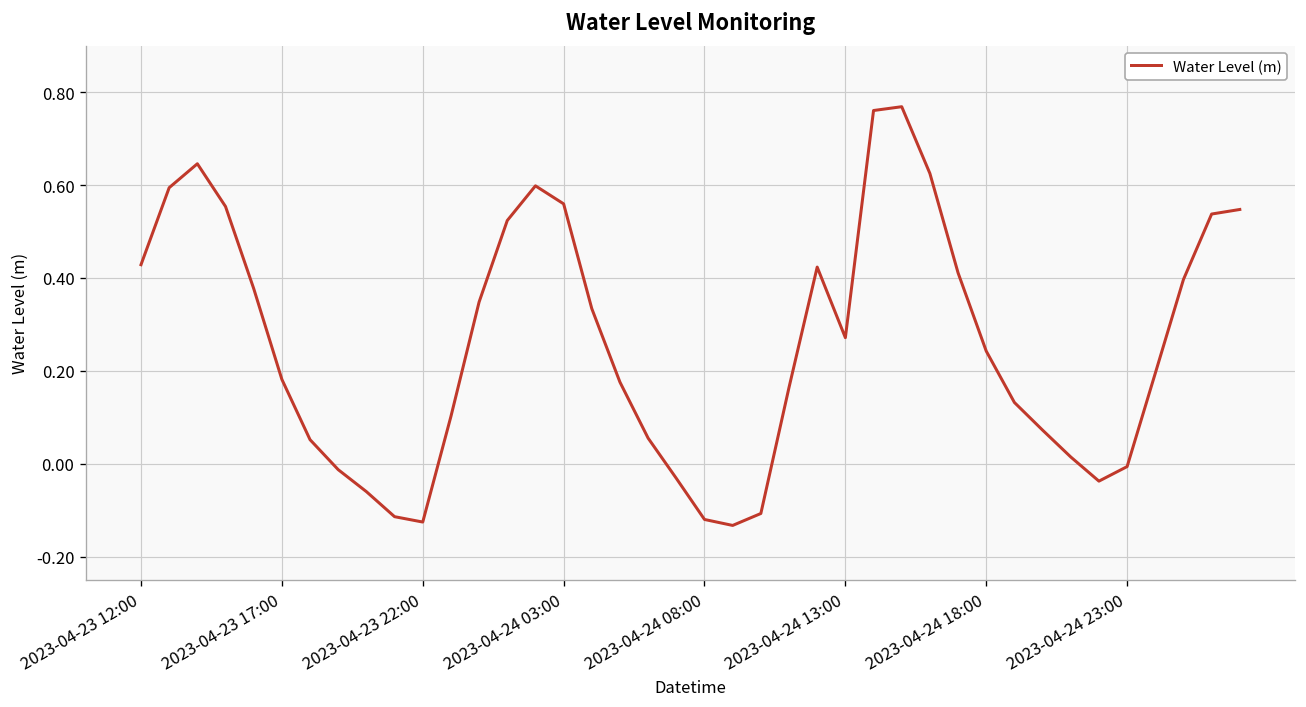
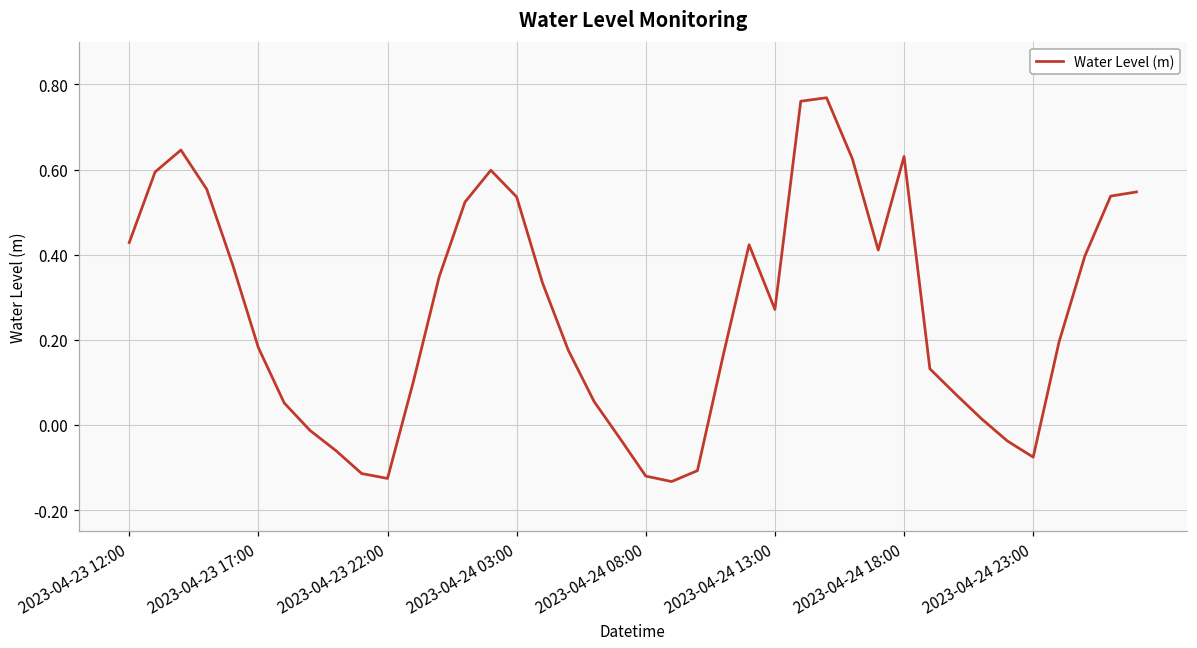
  {
    "2023-04-23 12:00": 0.43,
    "2023-04-23 17:00": 0.18,
    "2023-04-23 22:00": -0.13,
-   "2023-04-24 03:00": 0.56,
+   "2023-04-24 03:00": 0.54,
    "2023-04-24 08:00": -0.12,
    "2023-04-24 13:00": 0.27,
-   "2023-04-24 18:00": 0.24,
-   "2023-04-24 23:00": -0.01
+   "2023-04-24 18:00": 0.63,
+   "2023-04-24 23:00": -0.08
  }
